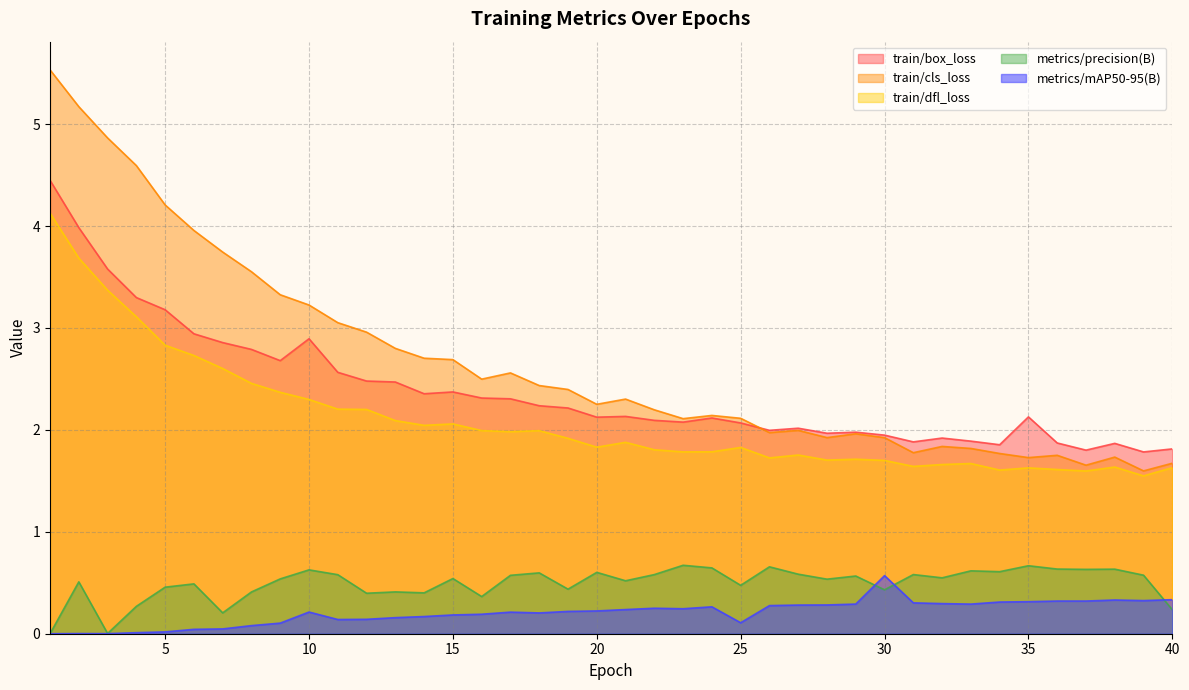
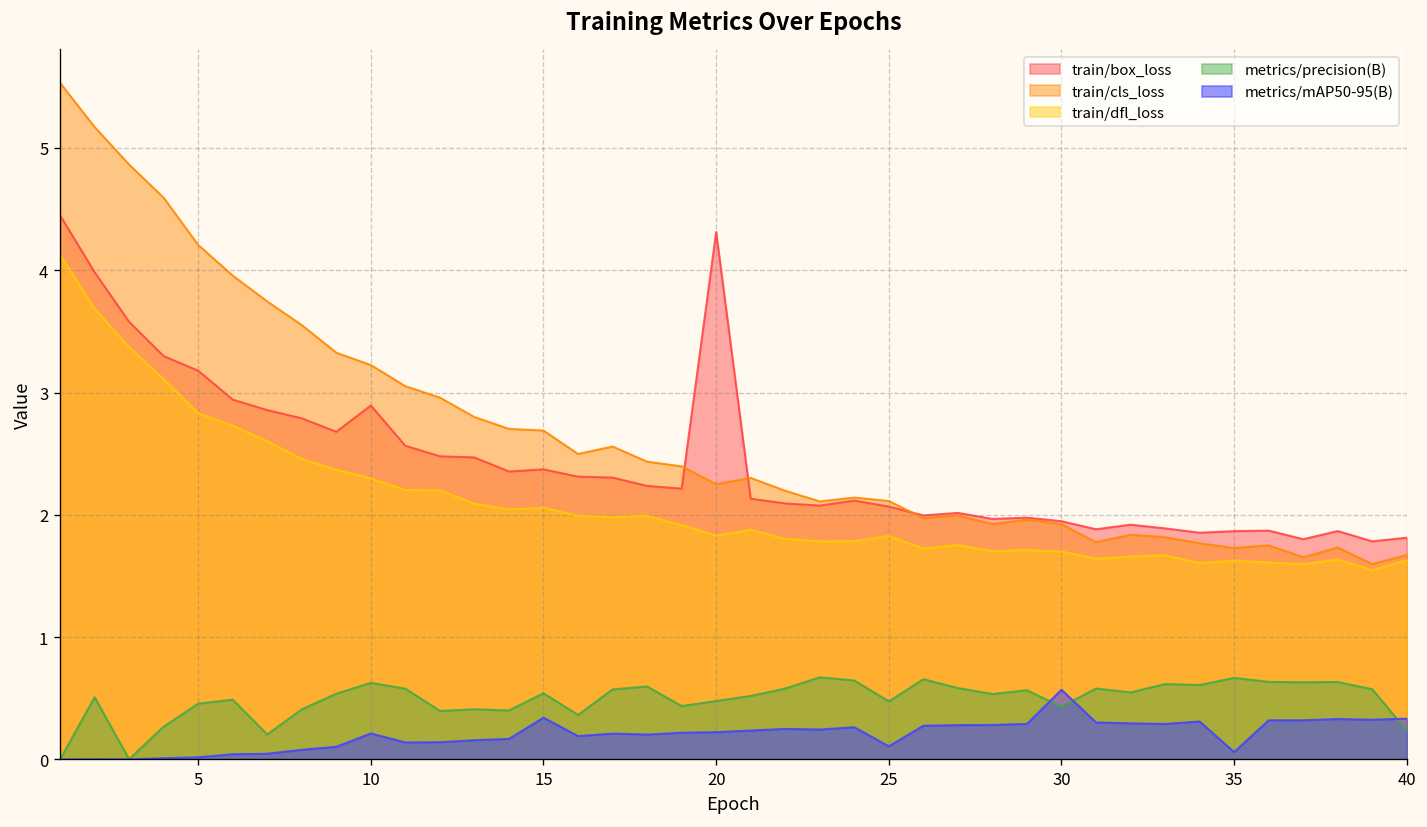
  {
    "train/box_loss": {
      "5": 3.18,
      "10": 2.89,
      "15": 2.37,
-     "20": 2.12,
+     "20": 4.31,
      "25": 2.07,
      "30": 1.95,
-     "35": 2.13,
+     "35": 1.87,
      "40": 1.81
    },
    "metrics/precision(B)": {
      "5": 0.46,
      "10": 0.63,
      "15": 0.54,
-     "20": 0.60,
+     "20": 0.48,
      "25": 0.47,
      "30": 0.43,
      "35": 0.67,
      "40": 0.24
    },
    "metrics/mAP50-95(B)": {
      "5": 0.02,
      "10": 0.21,
-     "15": 0.18,
+     "15": 0.34,
      "20": 0.22,
      "25": 0.11,
      "30": 0.57,
-     "35": 0.31,
+     "35": 0.06,
      "40": 0.33
    }
  }
